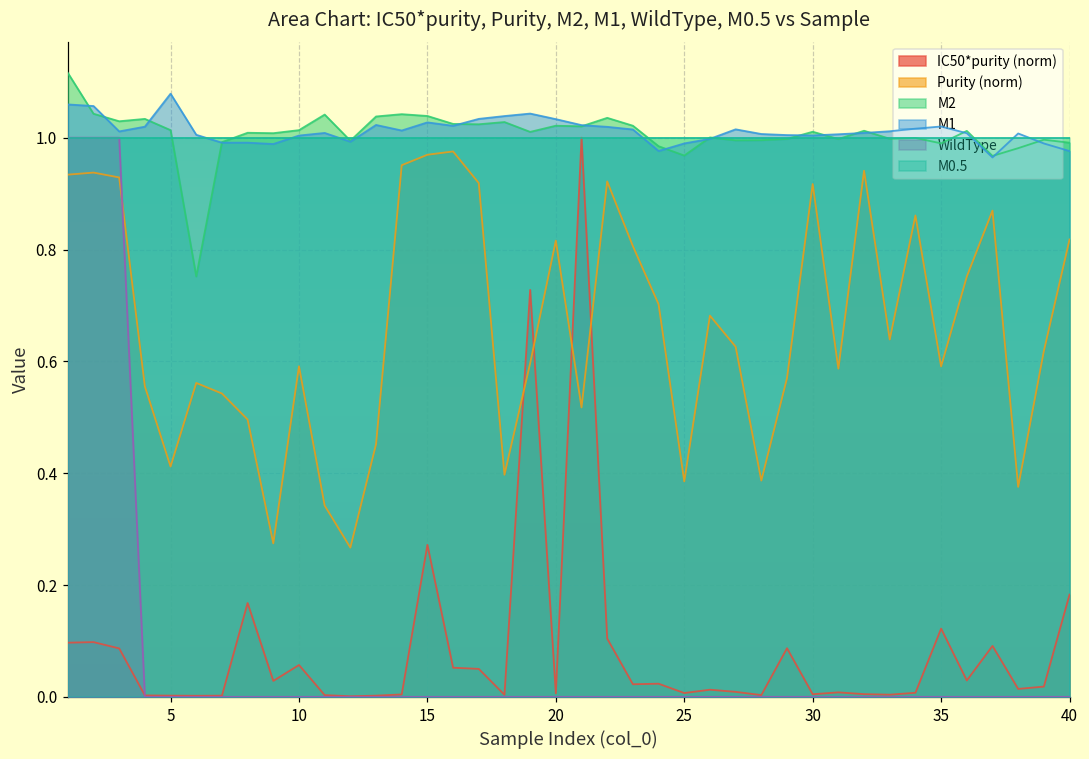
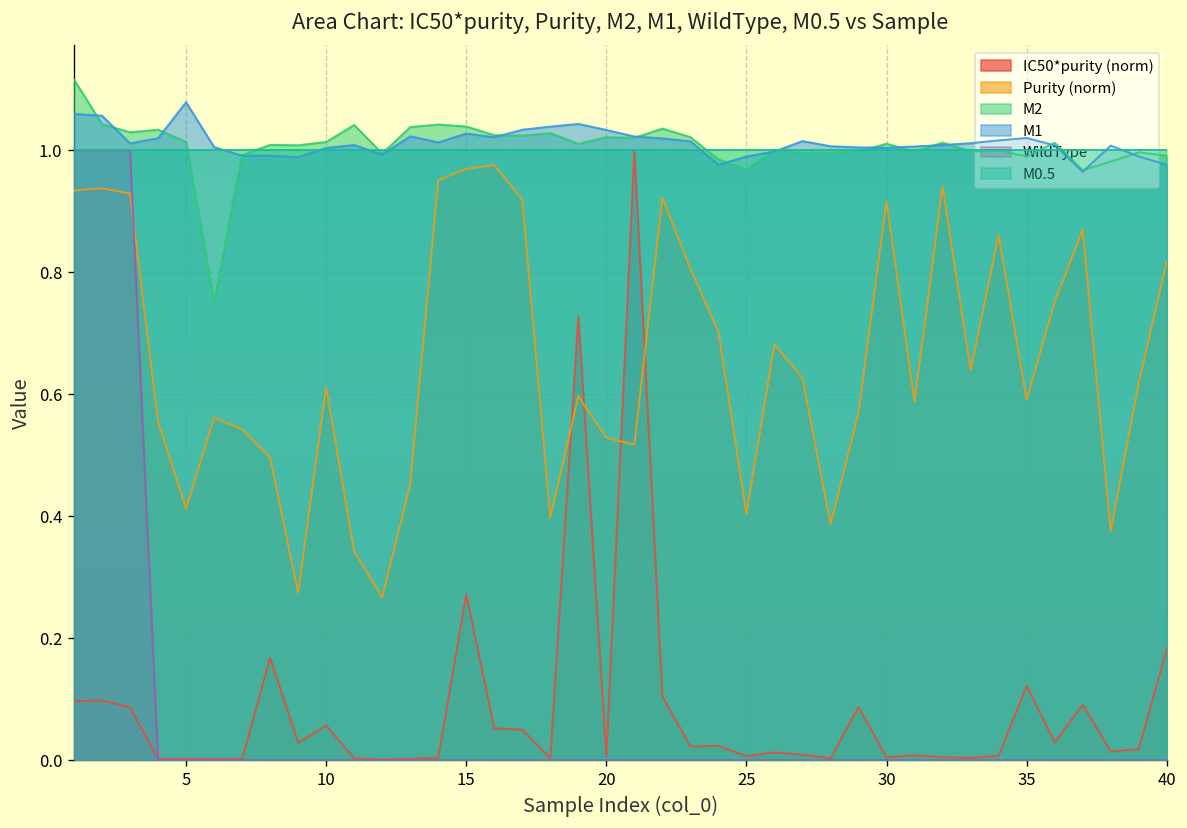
  {
    "IC50*purity (norm)": {
      "10": 0.06,
      "15": 0.27,
      "20": 0.01,
      "25": 0.01,
      "35": 0.12,
      "40": 0.18
    },
    "Purity (norm)": {
      "5": 0.41,
-     "10": 0.59,
+     "10": 0.61,
      "15": 0.97,
-     "20": 0.82,
-     "25": 0.39,
+     "20": 0.53,
+     "25": 0.40,
      "30": 0.92,
      "35": 0.59,
      "40": 0.82
    },
    "WildType": {
      "10": 0.00,
      "15": 0.00,
      "20": 0.00,
      "25": 0.00,
      "35": 0.00,
      "40": 0.00
    }
  }
